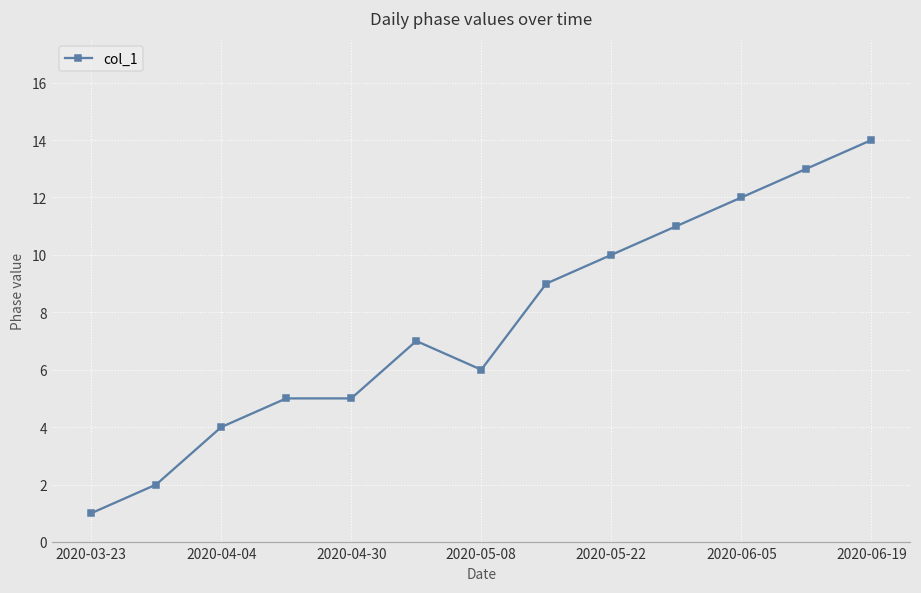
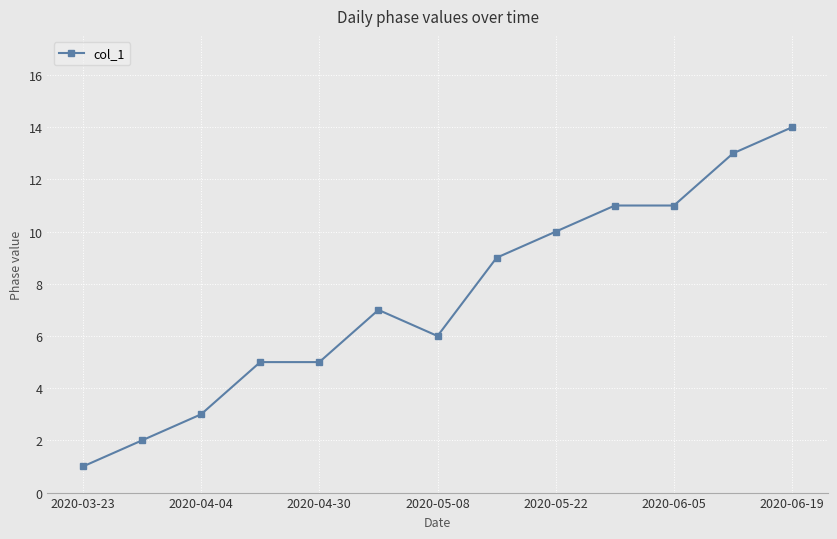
  {
    "2020-03-23": 1,
-   "2020-04-04": 4,
+   "2020-04-04": 3,
    "2020-04-30": 5,
    "2020-05-08": 6,
    "2020-05-22": 10,
-   "2020-06-05": 12,
+   "2020-06-05": 11,
    "2020-06-19": 14
  }
